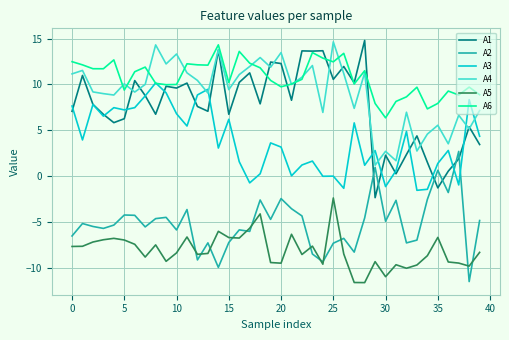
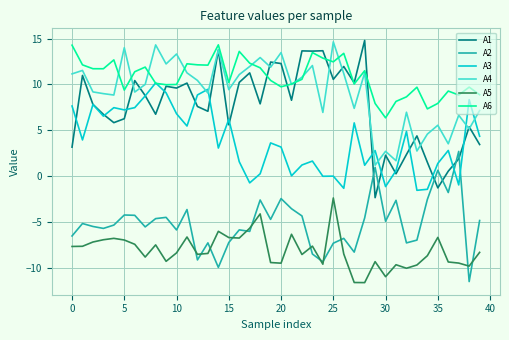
  {
    "A1": {
-     "0": 7,
+     "0": 3,
      "5": 6,
      "10": 10,
-     "15": 7,
+     "15": 6,
      "20": 12,
      "25": 11,
      "30": 2,
      "35": -1
    },
    "A4": {
      "0": 11,
-     "5": 10,
+     "5": 14,
      "10": 13,
      "15": 9,
      "20": 13,
      "25": 15,
      "30": 3,
      "35": 6
    },
    "A5": {
      "0": -8,
      "5": -7,
      "10": -8,
      "15": -7,
      "20": -9,
      "25": -2,
      "30": -11,
      "35": -7
    },
    "A6": {
-     "0": 12,
+     "0": 14,
      "5": 9,
      "10": 10,
      "15": 10,
      "20": 10,
      "25": 12,
      "30": 6,
      "35": 8
    }
  }
